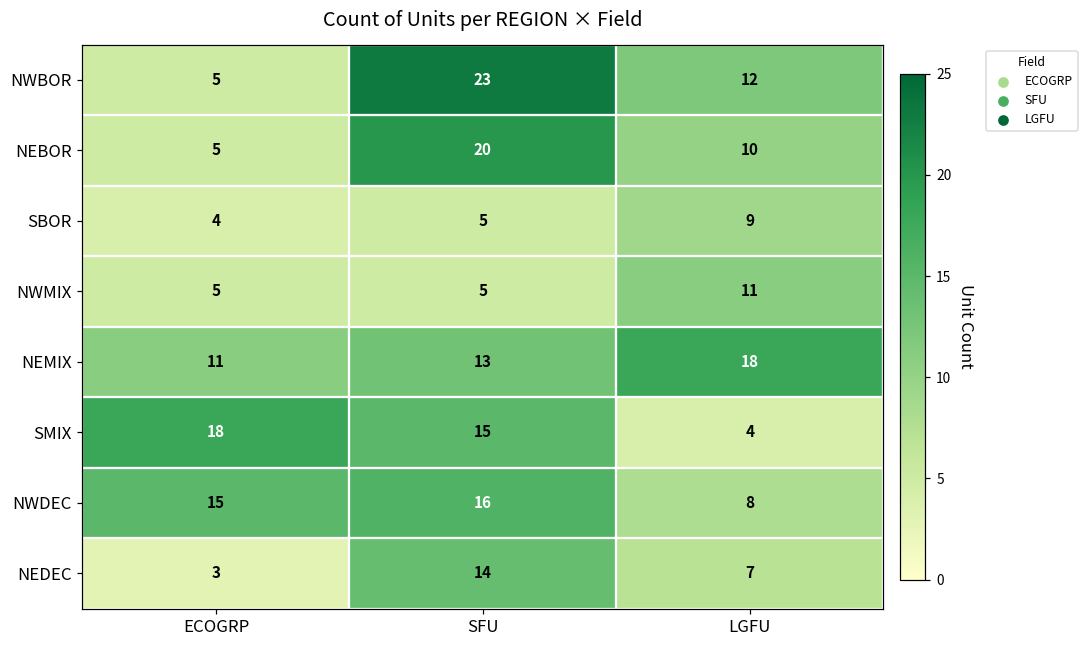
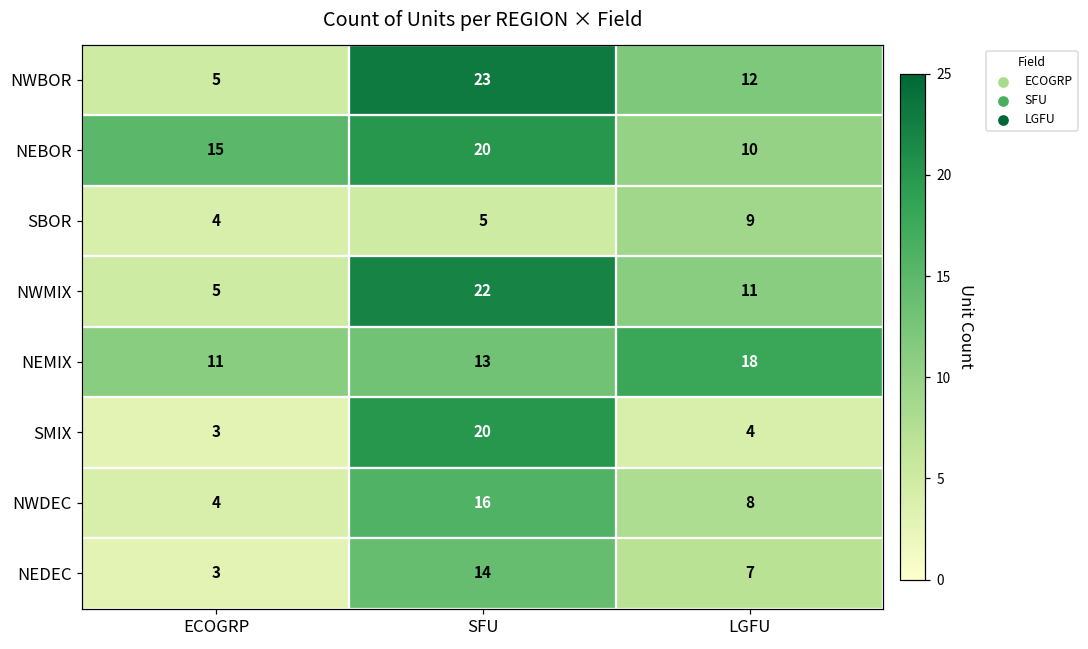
  {
    "NWBOR": {
      "ECOGRP": 5,
      "SFU": 23,
      "LGFU": 12
    },
    "NEBOR": {
-     "ECOGRP": 5,
+     "ECOGRP": 15,
      "SFU": 20,
      "LGFU": 10
    },
    "SBOR": {
      "ECOGRP": 4,
      "SFU": 5,
      "LGFU": 9
    },
    "NWMIX": {
      "ECOGRP": 5,
-     "SFU": 5,
+     "SFU": 22,
      "LGFU": 11
    },
    "NEMIX": {
      "ECOGRP": 11,
      "SFU": 13,
      "LGFU": 18
    },
    "SMIX": {
-     "ECOGRP": 18,
-     "SFU": 15,
+     "ECOGRP": 3,
+     "SFU": 20,
      "LGFU": 4
    },
    "NWDEC": {
-     "ECOGRP": 15,
+     "ECOGRP": 4,
      "SFU": 16,
      "LGFU": 8
    },
    "NEDEC": {
      "ECOGRP": 3,
      "SFU": 14,
      "LGFU": 7
    }
  }
